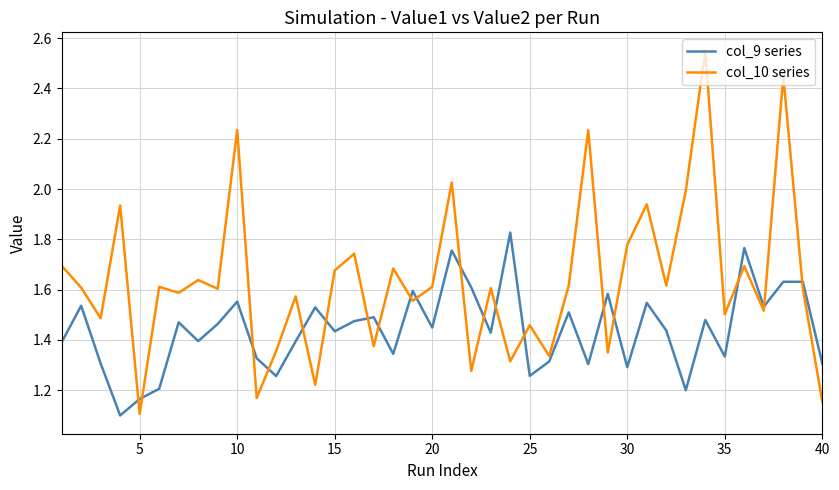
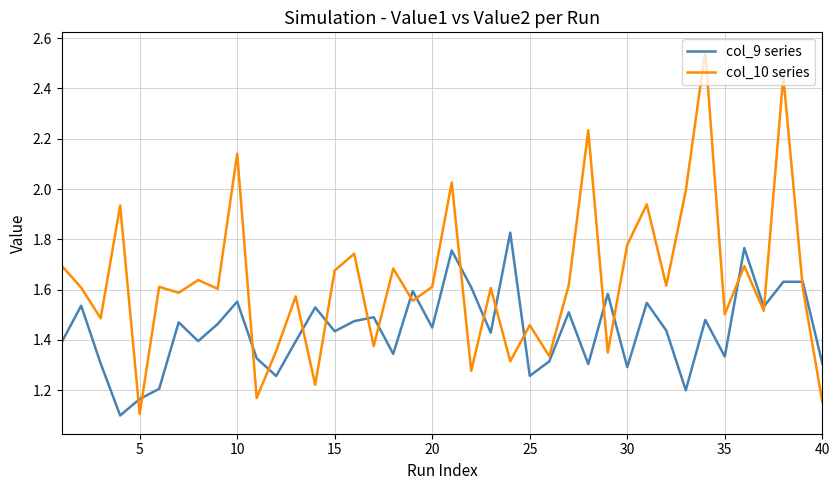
  {
    "col_9 series": {
      "5": 1.17,
      "10": 1.55,
      "15": 1.43,
      "20": 1.45,
      "25": 1.26,
      "30": 1.29,
      "35": 1.33,
      "40": 1.31
    },
    "col_10 series": {
      "5": 1.11,
-     "10": 2.23,
+     "10": 2.14,
      "15": 1.68,
      "20": 1.61,
      "25": 1.46,
      "30": 1.78,
      "35": 1.50,
      "40": 1.15
    }
  }
